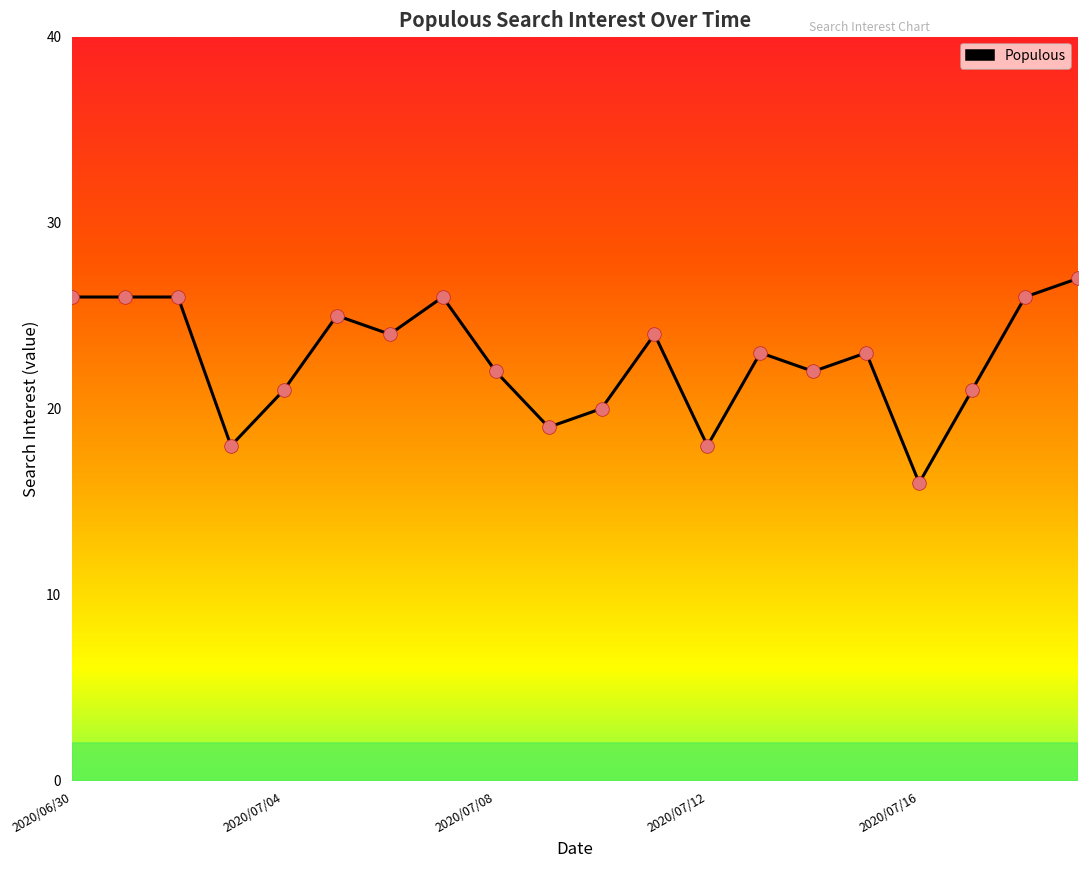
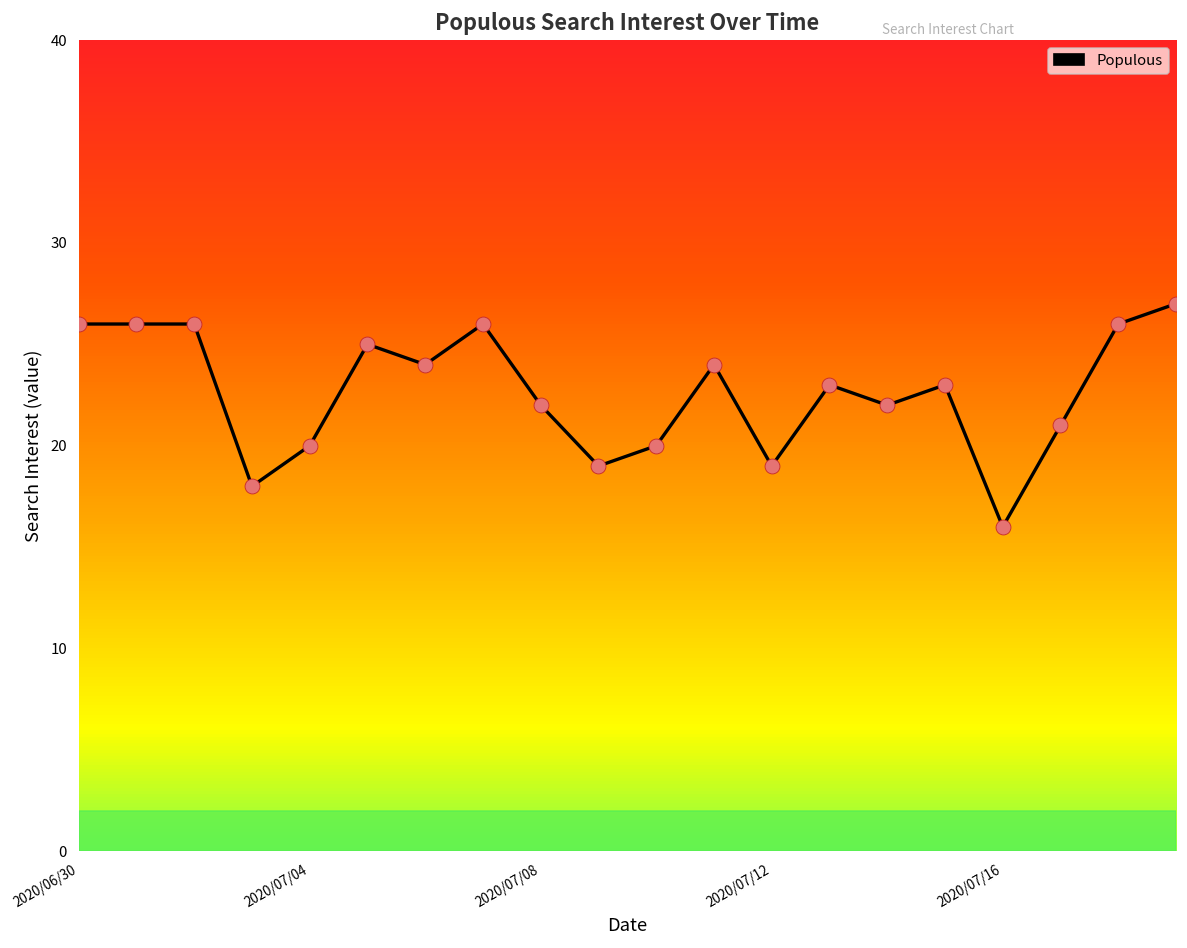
  {
    "2020/06/30": 26,
-   "2020/07/04": 21,
+   "2020/07/04": 20,
    "2020/07/08": 22,
-   "2020/07/12": 18,
+   "2020/07/12": 19,
    "2020/07/16": 16
  }
